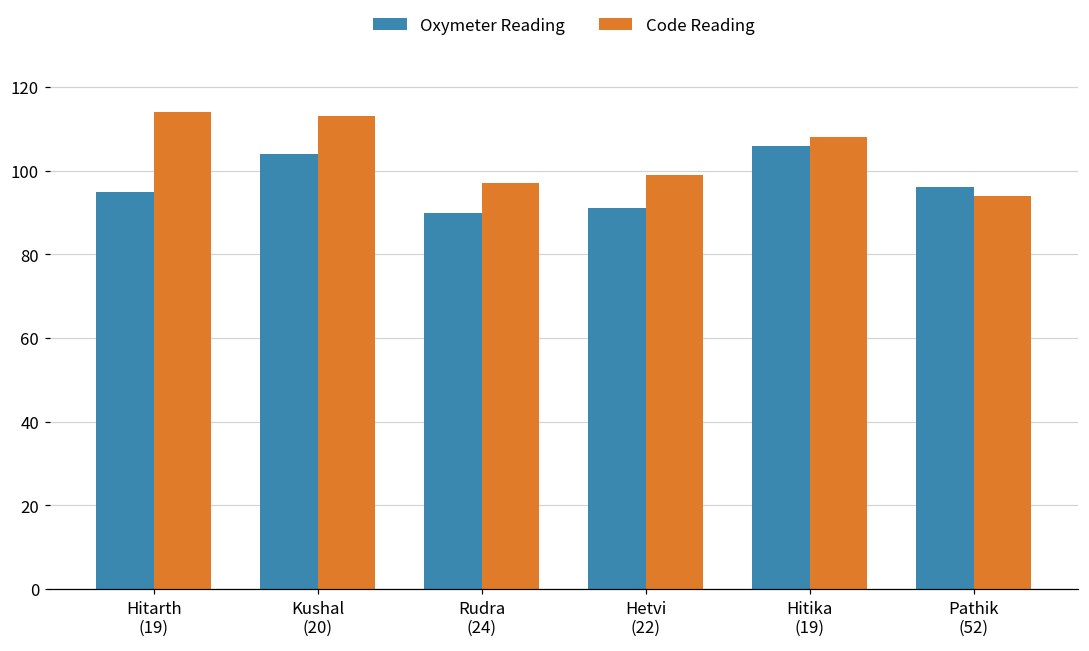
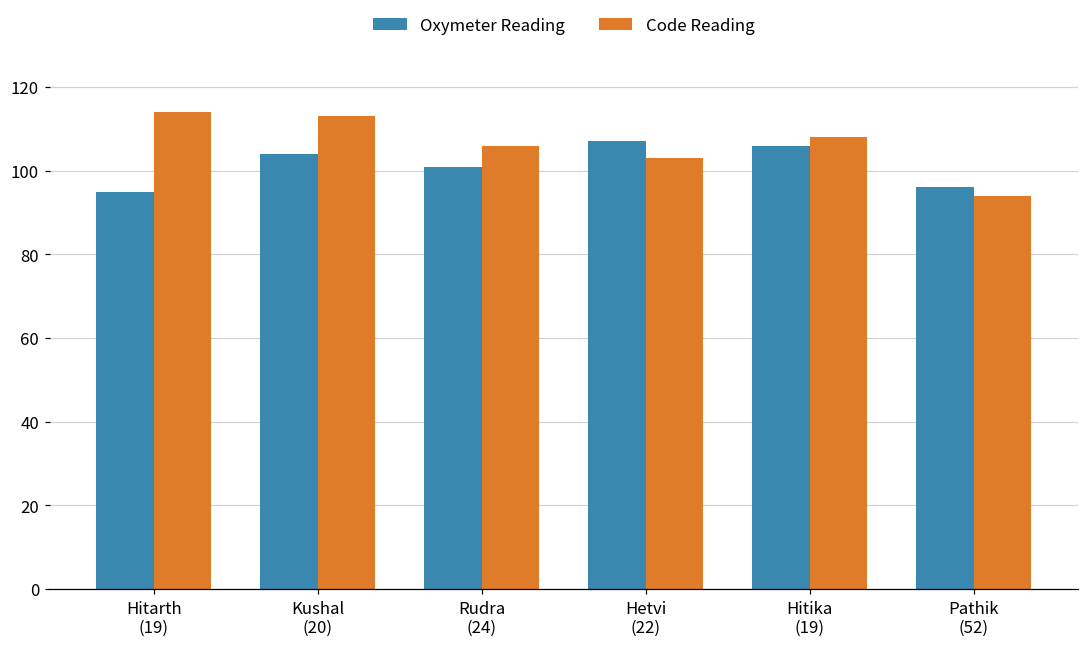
  {
    "Oxymeter Reading": {
      "Hitarth (19)": 95,
      "Kushal (20)": 104,
-     "Rudra (24)": 90,
-     "Hetvi (22)": 91,
+     "Rudra (24)": 101,
+     "Hetvi (22)": 107,
      "Hitika (19)": 106,
      "Pathik (52)": 96
    },
    "Code Reading": {
      "Hitarth (19)": 114,
      "Kushal (20)": 113,
-     "Rudra (24)": 97,
-     "Hetvi (22)": 99,
+     "Rudra (24)": 106,
+     "Hetvi (22)": 103,
      "Hitika (19)": 108,
      "Pathik (52)": 94
    }
  }
